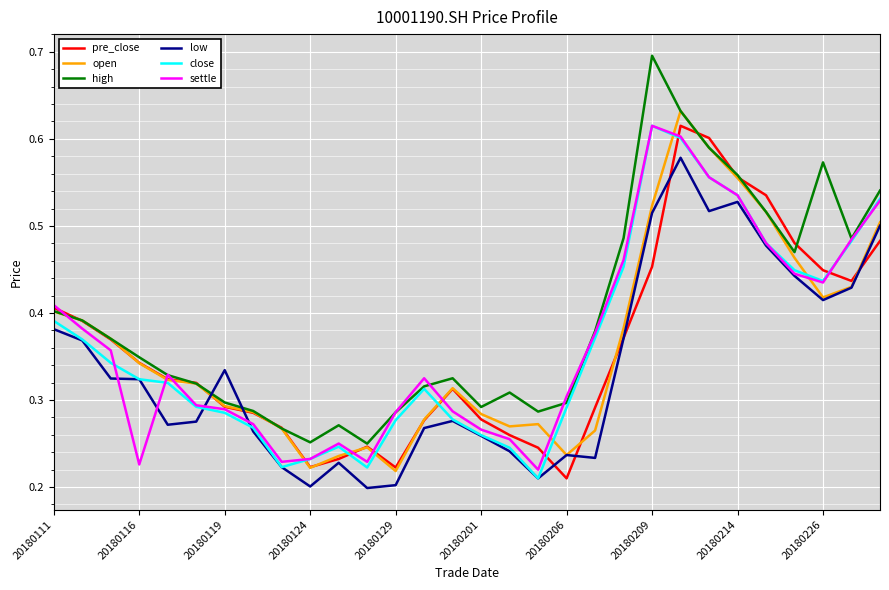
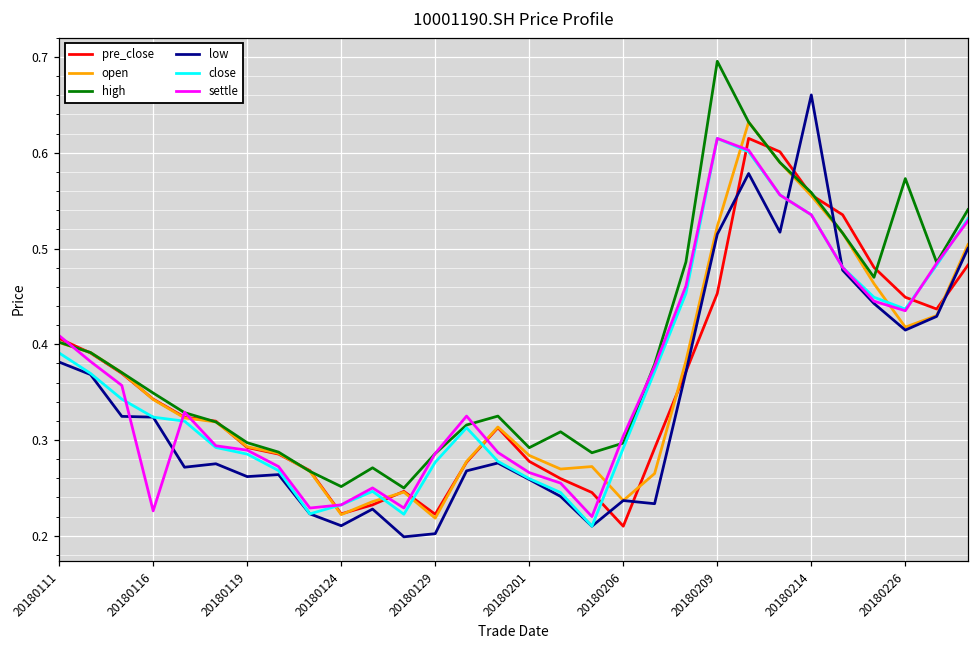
  {
    "pre_close": {
      "20180111": 0.41,
      "20180129": 0.22,
      "20180201": 0.28,
      "20180206": 0.21,
      "20180209": 0.45,
      "20180226": 0.45
    },
    "open": {
      "20180129": 0.22,
      "20180201": 0.28,
      "20180209": 0.52,
      "20180226": 0.42
    },
    "high": {
      "20180116": 0.35,
      "20180119": 0.30,
      "20180124": 0.25,
      "20180201": 0.29,
      "20180206": 0.30,
      "20180209": 0.70,
      "20180226": 0.57
    },
    "low": {
      "20180111": 0.38,
-     "20180119": 0.33,
-     "20180124": 0.20,
+     "20180119": 0.26,
+     "20180124": 0.21,
      "20180129": 0.20,
      "20180209": 0.51,
-     "20180214": 0.53,
+     "20180214": 0.66,
      "20180226": 0.41
    },
    "close": {
      "20180111": 0.39,
      "20180119": 0.29,
      "20180129": 0.28,
      "20180206": 0.29
    },
    "settle": {
      "20180111": 0.41,
      "20180116": 0.23,
      "20180201": 0.27,
      "20180206": 0.30
    }
  }
